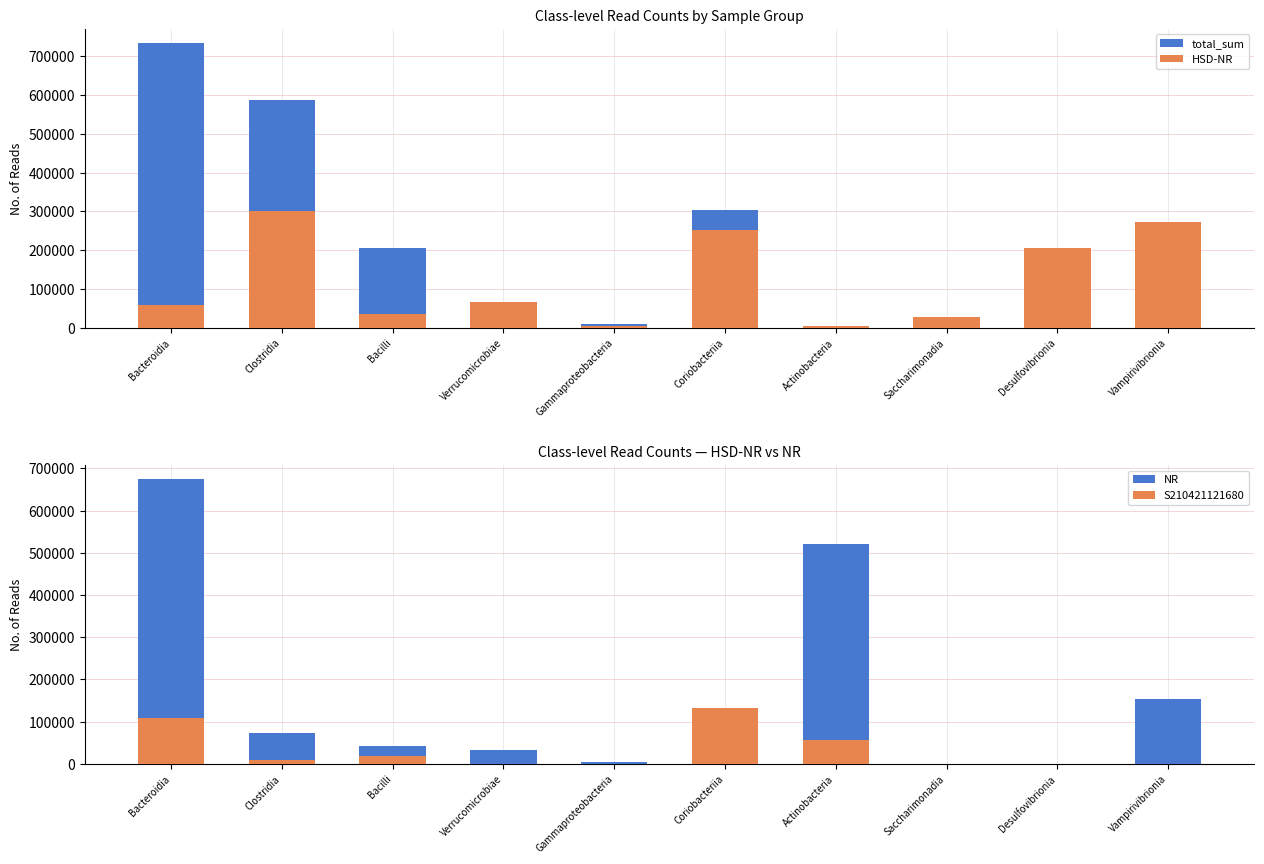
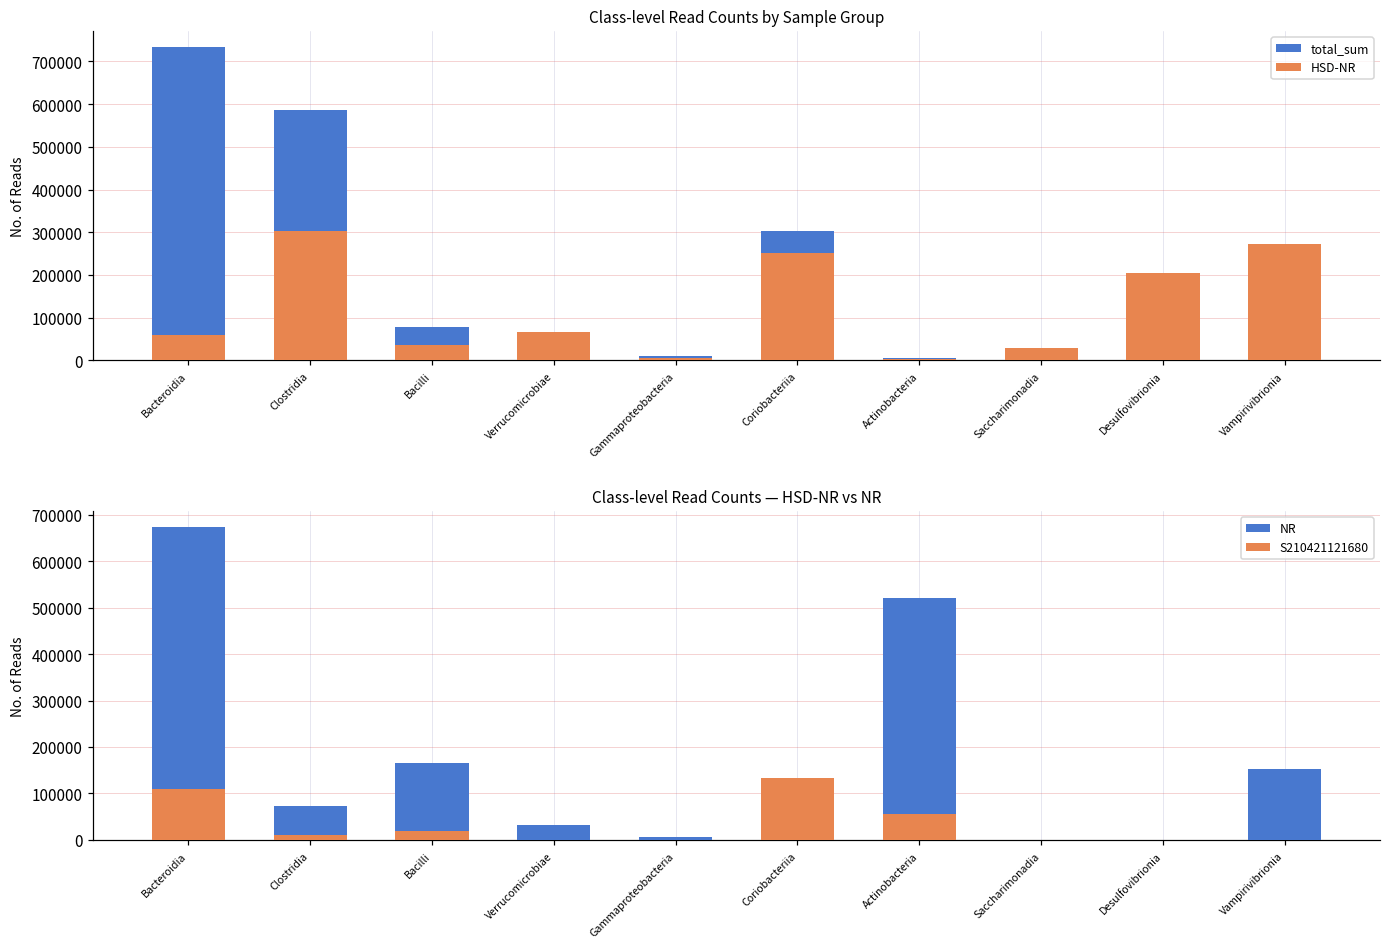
  {
    "Class-level Read Counts by Sample Group": {
      "total_sum": {
        "Bacteroidia": 730000,
        "Clostridia": 590000,
-       "Bacilli": 210000,
+       "Bacilli": 80000,
        "Gammaproteobacteria": 10000,
        "Coriobacteriia": 300000
      },
      "HSD-NR": {
        "Verrucomicrobiae": 70000,
        "Saccharimonadia": 30000,
        "Desulfovibrionia": 200000,
        "Vampirivibrionia": 270000
      }
    },
    "Class-level Read Counts — HSD-NR vs NR": {
      "NR": {
        "Bacteroidia": 670000,
        "Clostridia": 70000,
-       "Bacilli": 40000,
+       "Bacilli": 170000,
        "Verrucomicrobiae": 30000,
        "Actinobacteria": 520000,
        "Desulfovibrionia": 0,
        "Vampirivibrionia": 150000
      },
      "S210421121680": {
        "Coriobacteriia": 130000,
        "Desulfovibrionia": 0
      }
    }
  }
